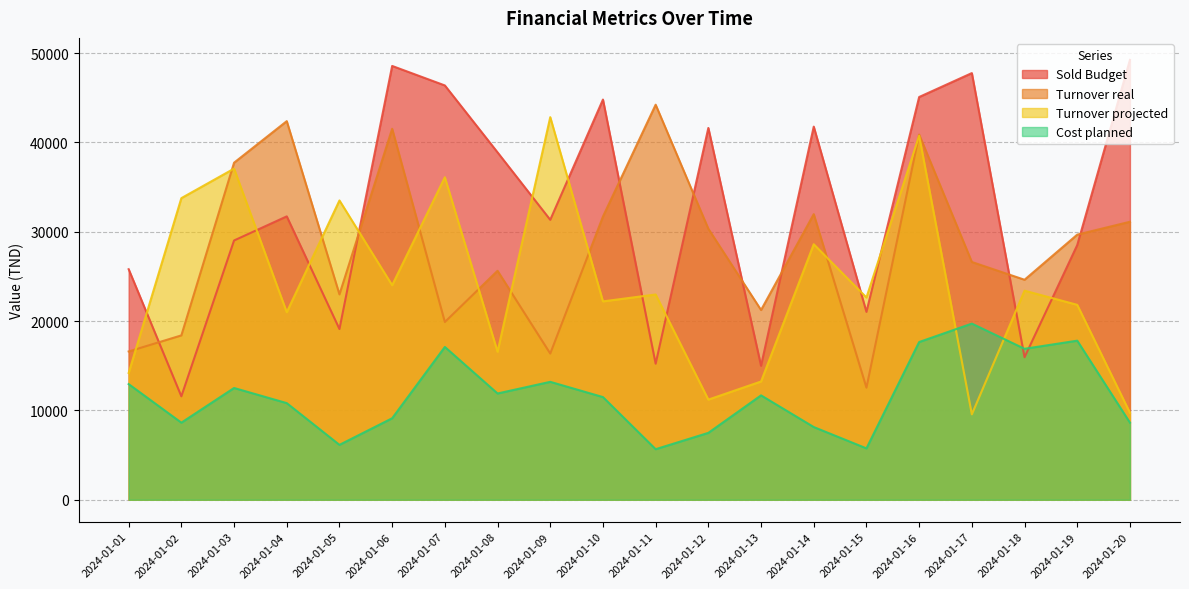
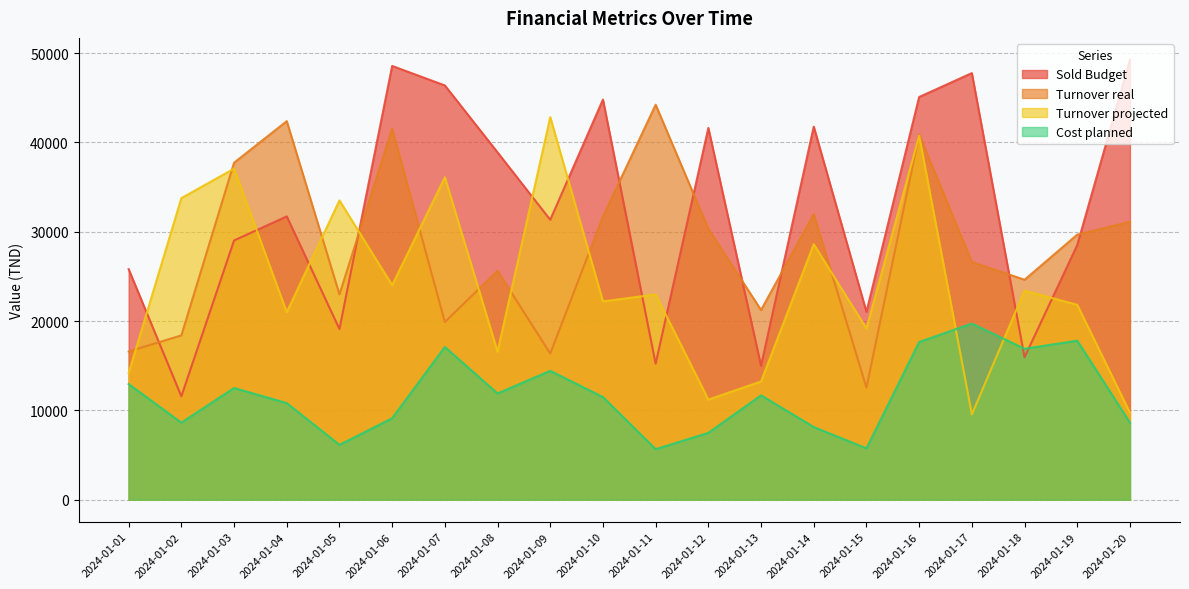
  {
    "Turnover projected": {
      "2024-01-01": 14000,
      "2024-01-02": 34000,
      "2024-01-03": 37000,
      "2024-01-04": 21000,
      "2024-01-05": 34000,
      "2024-01-06": 24000,
      "2024-01-07": 36000,
      "2024-01-08": 17000,
      "2024-01-09": 43000,
      "2024-01-10": 22000,
      "2024-01-11": 23000,
      "2024-01-12": 11000,
      "2024-01-13": 13000,
      "2024-01-14": 29000,
-     "2024-01-15": 23000,
+     "2024-01-15": 19000,
      "2024-01-17": 10000,
      "2024-01-18": 23000,
      "2024-01-19": 22000,
      "2024-01-20": 10000
    },
    "Cost planned": {
      "2024-01-01": 13000,
      "2024-01-02": 9000,
      "2024-01-03": 13000,
      "2024-01-04": 11000,
      "2024-01-05": 6000,
      "2024-01-06": 9000,
      "2024-01-07": 17000,
      "2024-01-08": 12000,
-     "2024-01-09": 13000,
+     "2024-01-09": 14000,
      "2024-01-10": 11000,
      "2024-01-11": 6000,
      "2024-01-12": 7000,
      "2024-01-13": 12000,
      "2024-01-14": 8000,
      "2024-01-15": 6000,
      "2024-01-16": 18000,
      "2024-01-17": 20000,
      "2024-01-18": 17000,
      "2024-01-19": 18000,
      "2024-01-20": 9000
    }
  }
